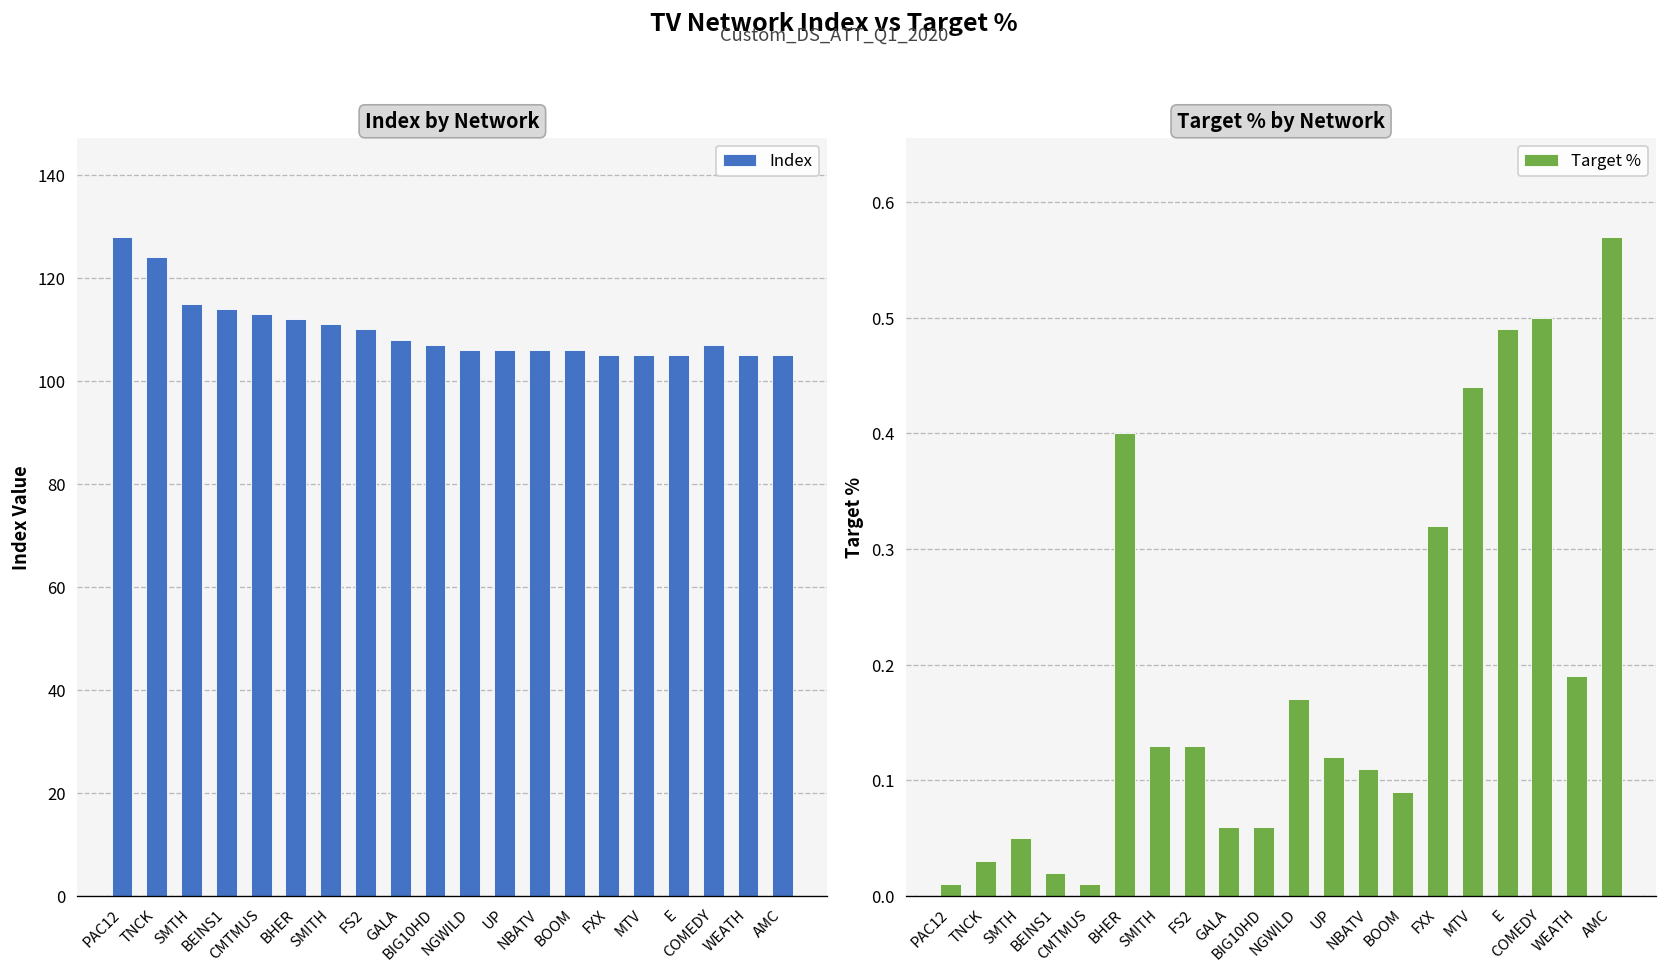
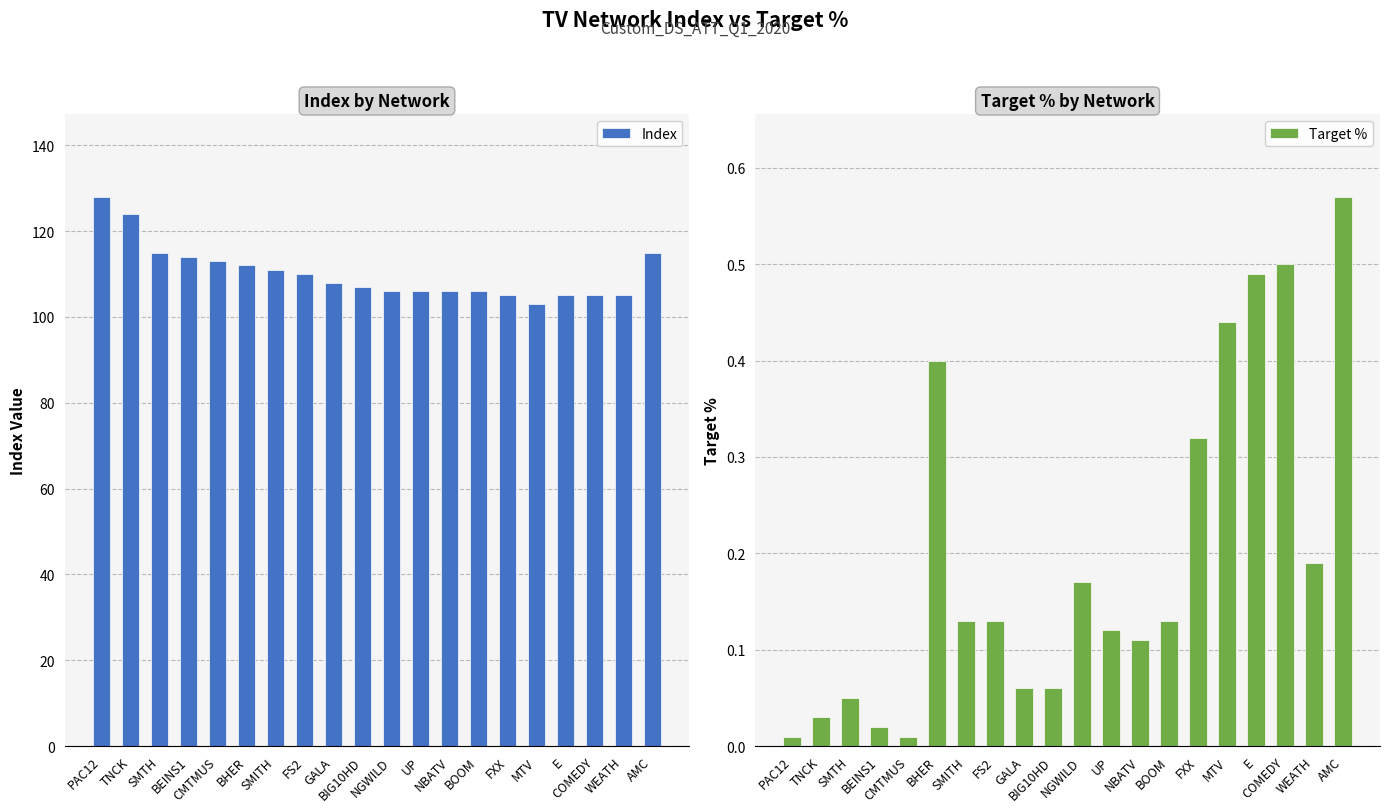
  {
    "Index by Network": {
      "PAC12": 128,
      "TNCK": 124,
      "SMTH": 115,
      "BEINS1": 114,
      "CMTMUS": 113,
      "BHER": 112,
      "SMITH": 111,
      "FS2": 110,
      "GALA": 108,
      "BIG10HD": 107,
      "NGWILD": 106,
      "UP": 106,
      "NBATV": 106,
      "BOOM": 106,
      "FXX": 105,
-     "MTV": 105,
+     "MTV": 103,
      "E": 105,
-     "COMEDY": 107,
+     "COMEDY": 105,
      "WEATH": 105,
-     "AMC": 105
+     "AMC": 115
    },
    "Target % by Network": {
      "PAC12": 0.01,
      "TNCK": 0.03,
      "SMTH": 0.05,
      "BEINS1": 0.02,
      "CMTMUS": 0.01,
      "BHER": 0.40,
      "SMITH": 0.13,
      "FS2": 0.13,
      "GALA": 0.06,
      "BIG10HD": 0.06,
      "NGWILD": 0.17,
      "UP": 0.12,
      "NBATV": 0.11,
-     "BOOM": 0.09,
+     "BOOM": 0.13,
      "FXX": 0.32,
      "MTV": 0.44,
      "E": 0.49,
      "COMEDY": 0.50,
      "WEATH": 0.19,
      "AMC": 0.57
    }
  }
